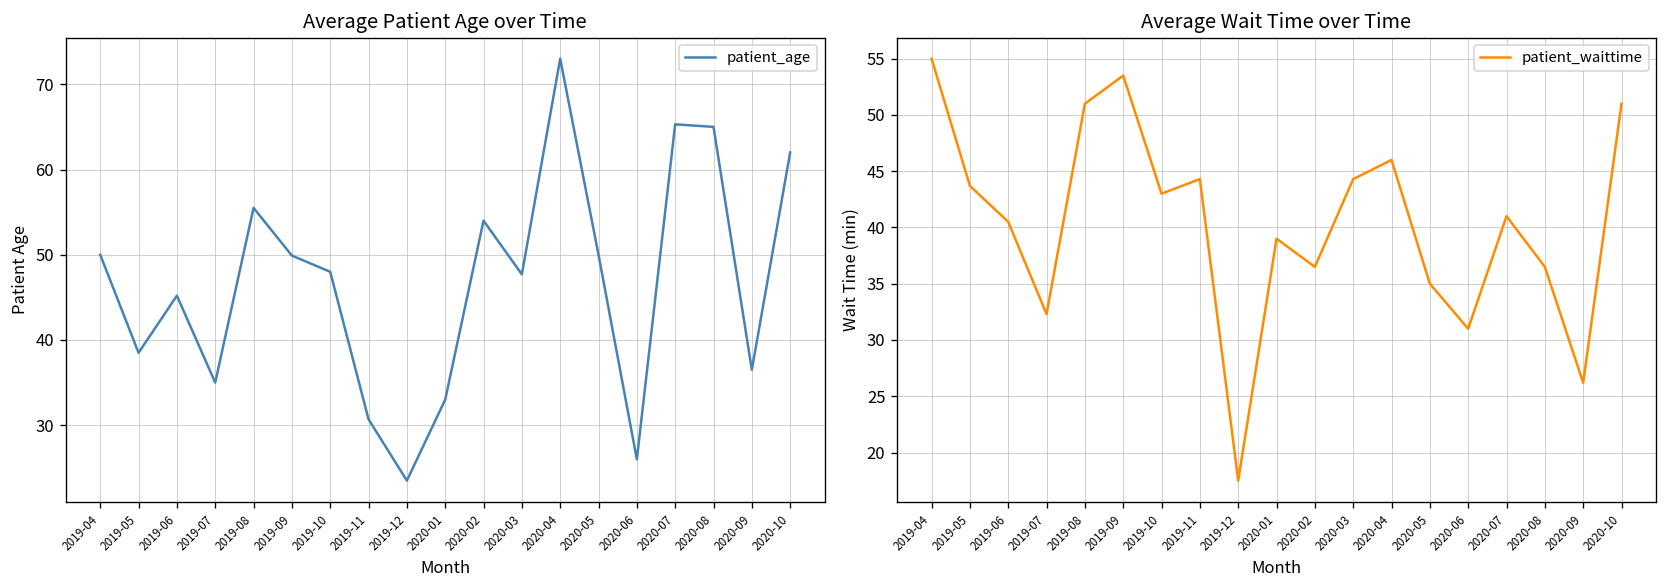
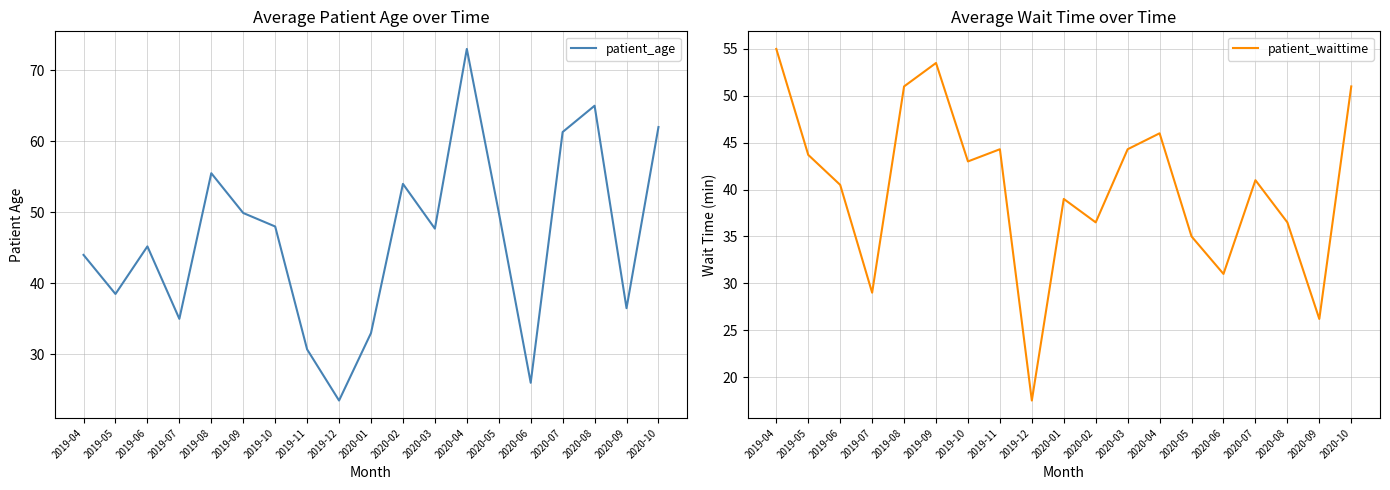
  {
    "Average Patient Age over Time": {
-     "2019-04": 50,
+     "2019-04": 44,
      "2019-05": 39,
      "2019-06": 45,
      "2019-07": 35,
      "2019-08": 56,
      "2019-09": 50,
      "2019-10": 48,
      "2019-11": 31,
      "2019-12": 24,
      "2020-01": 33,
      "2020-02": 54,
      "2020-03": 48,
      "2020-04": 73,
      "2020-05": 50,
      "2020-06": 26,
-     "2020-07": 65,
+     "2020-07": 61,
      "2020-08": 65,
      "2020-09": 37,
      "2020-10": 62
    },
    "Average Wait Time over Time": {
      "2019-04": 55,
      "2019-05": 44,
      "2019-06": 41,
-     "2019-07": 32,
+     "2019-07": 29,
      "2019-08": 51,
      "2019-09": 54,
      "2019-10": 43,
      "2019-11": 44,
      "2019-12": 18,
      "2020-01": 39,
      "2020-02": 37,
      "2020-03": 44,
      "2020-04": 46,
      "2020-05": 35,
      "2020-06": 31,
      "2020-07": 41,
      "2020-08": 37,
      "2020-09": 26,
      "2020-10": 51
    }
  }
